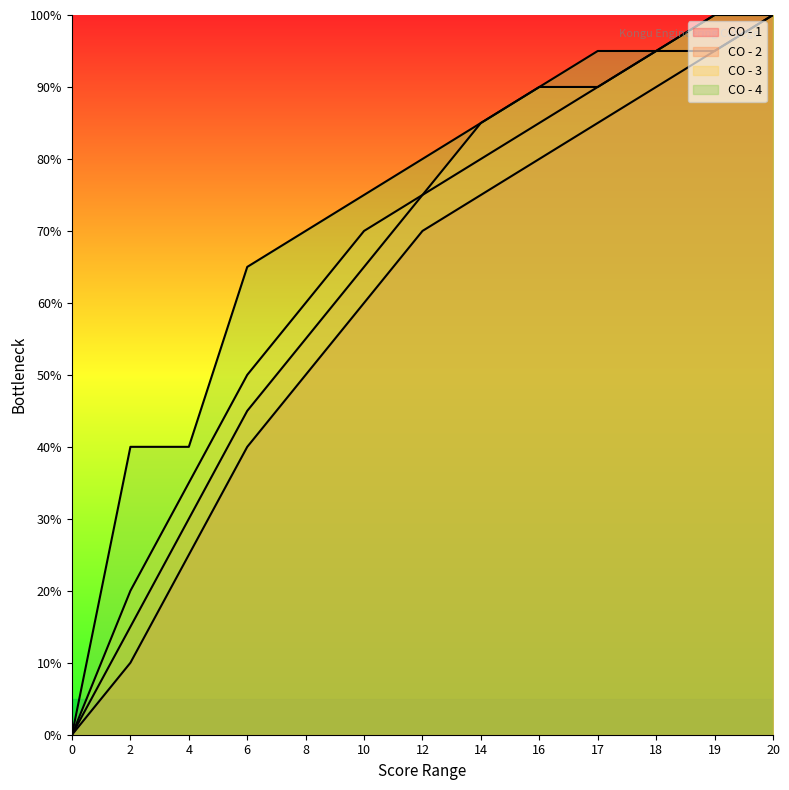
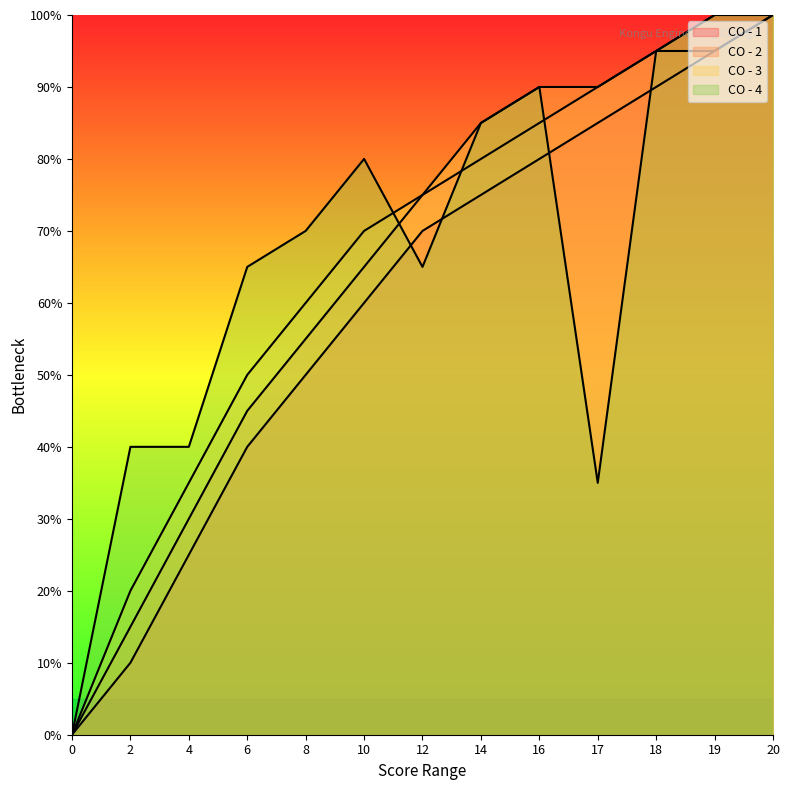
  {
    "CO - 4": {
      "2": "40%",
      "4": "40%",
      "6": "65%",
      "8": "70%",
-     "10": "75%",
-     "12": "80%",
-     "17": "95%"
+     "10": "80%",
+     "12": "65%",
+     "17": "35%"
    }
  }
